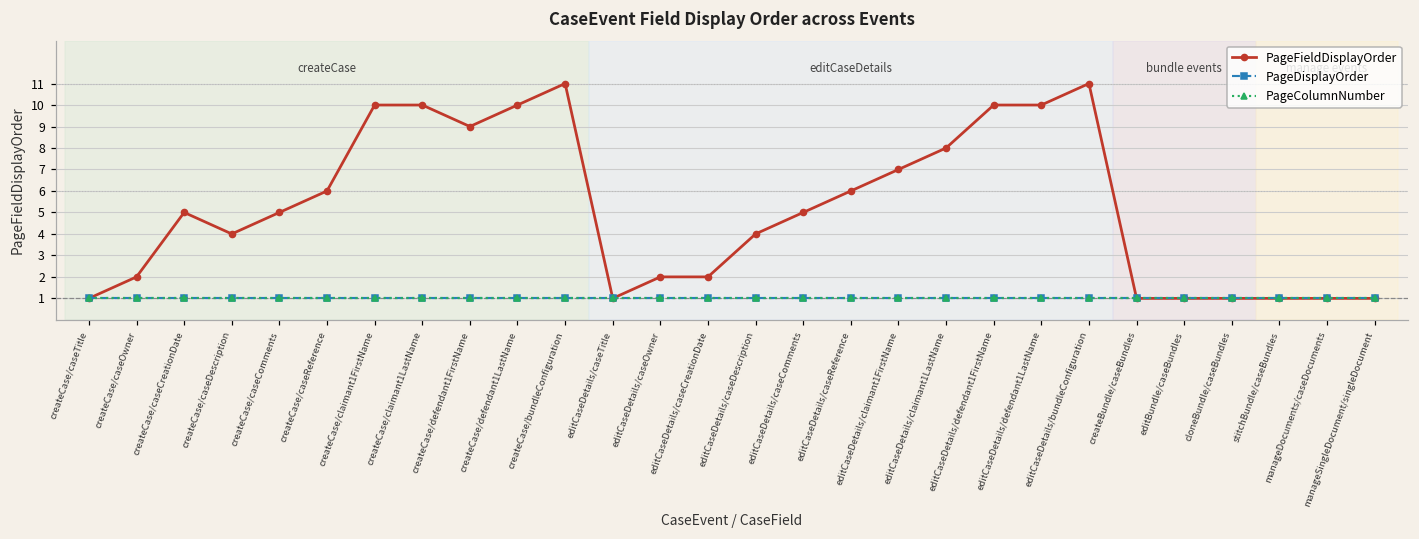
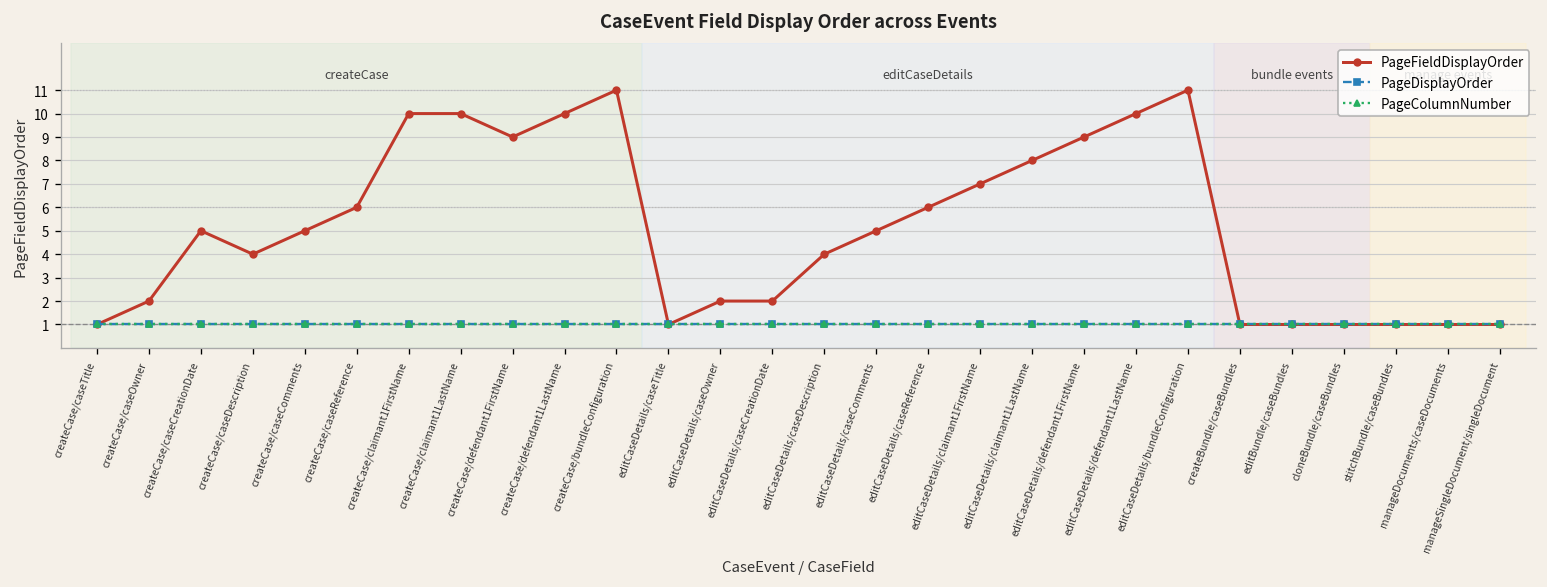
  {
    "PageFieldDisplayOrder": {
      "createCase/caseOwner": 2,
      "createCase/caseCreationDate": 5,
      "createCase/caseDescription": 4,
      "createCase/caseComments": 5,
      "createCase/caseReference": 6,
      "createCase/claimant1FirstName": 10,
      "createCase/claimant1LastName": 10,
      "createCase/defendant1FirstName": 9,
      "createCase/defendant1LastName": 10,
      "createCase/bundleConfiguration": 11,
      "editCaseDetails/caseOwner": 2,
      "editCaseDetails/caseCreationDate": 2,
      "editCaseDetails/caseDescription": 4,
      "editCaseDetails/caseComments": 5,
      "editCaseDetails/caseReference": 6,
      "editCaseDetails/claimant1FirstName": 7,
      "editCaseDetails/claimant1LastName": 8,
-     "editCaseDetails/defendant1FirstName": 10,
+     "editCaseDetails/defendant1FirstName": 9,
      "editCaseDetails/defendant1LastName": 10,
      "editCaseDetails/bundleConfiguration": 11
    },
    "PageColumnNumber": {
      "createCase/caseOwner": 1,
      "createCase/caseCreationDate": 1,
      "createCase/caseDescription": 1,
      "createCase/caseComments": 1,
      "createCase/caseReference": 1,
      "createCase/claimant1FirstName": 1,
      "createCase/claimant1LastName": 1,
      "createCase/defendant1FirstName": 1,
      "createCase/defendant1LastName": 1,
      "createCase/bundleConfiguration": 1,
      "editCaseDetails/caseOwner": 1,
      "editCaseDetails/caseCreationDate": 1,
      "editCaseDetails/caseDescription": 1,
      "editCaseDetails/caseComments": 1,
      "editCaseDetails/caseReference": 1,
      "editCaseDetails/claimant1FirstName": 1,
      "editCaseDetails/claimant1LastName": 1,
      "editCaseDetails/defendant1FirstName": 1,
      "editCaseDetails/defendant1LastName": 1,
      "editCaseDetails/bundleConfiguration": 1
    }
  }
